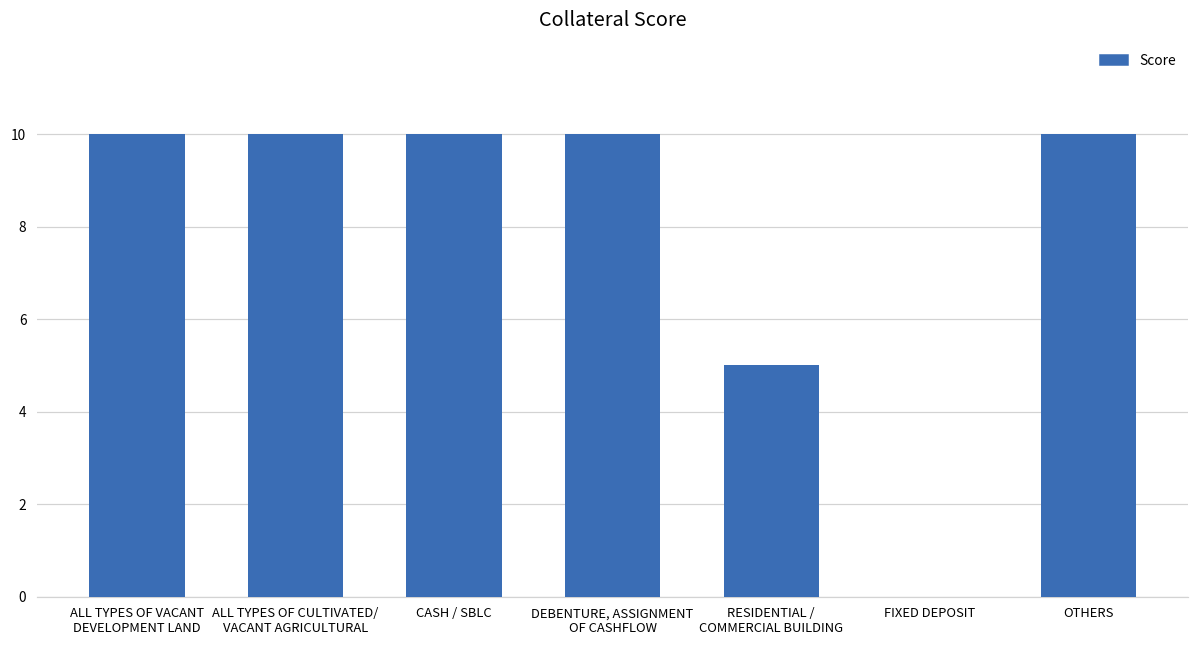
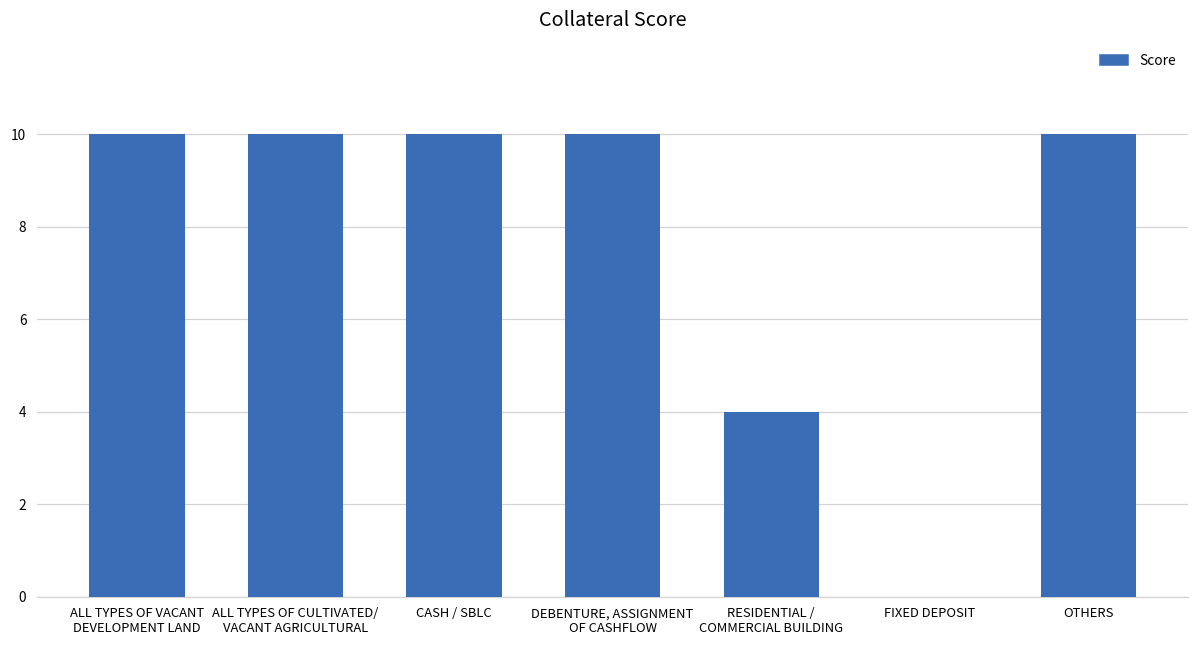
  {
    "ALL TYPES OF VACANT DEVELOPMENT LAND": 10,
    "ALL TYPES OF CULTIVATED/ VACANT AGRICULTURAL": 10,
    "CASH / SBLC": 10,
    "DEBENTURE, ASSIGNMENT OF CASHFLOW": 10,
-   "RESIDENTIAL / COMMERCIAL BUILDING": 5,
+   "RESIDENTIAL / COMMERCIAL BUILDING": 4,
    "FIXED DEPOSIT": 0,
    "OTHERS": 10
  }
